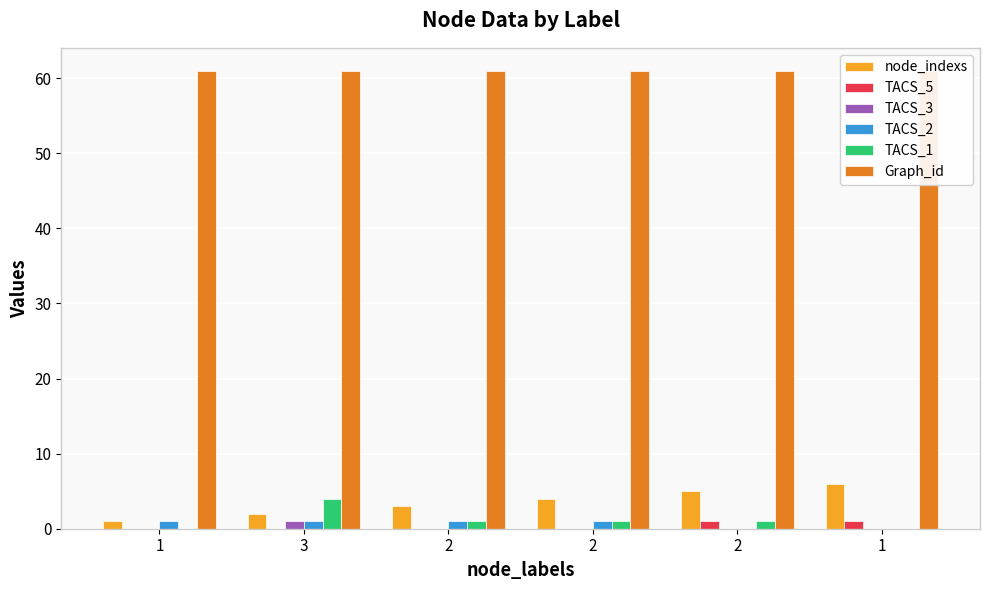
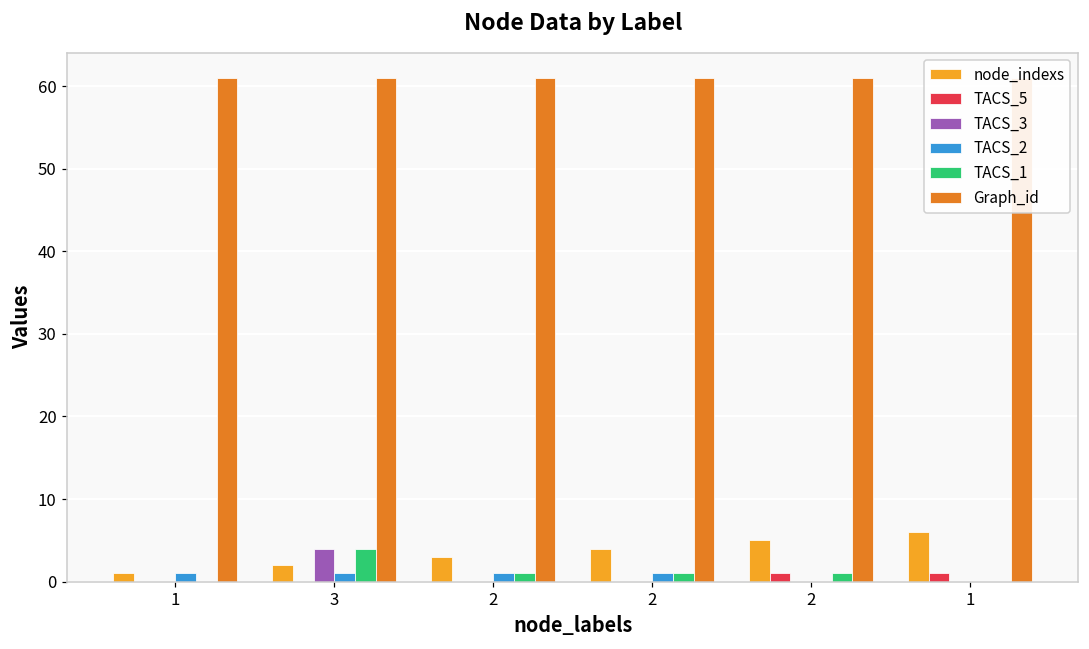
  {
    "TACS_5": {
      "3": 0
    },
    "TACS_3": {
-     "3": 1
+     "3": 4
    },
    "TACS_2": {
      "3": 1
    },
    "TACS_1": {
      "3": 4
    }
  }
